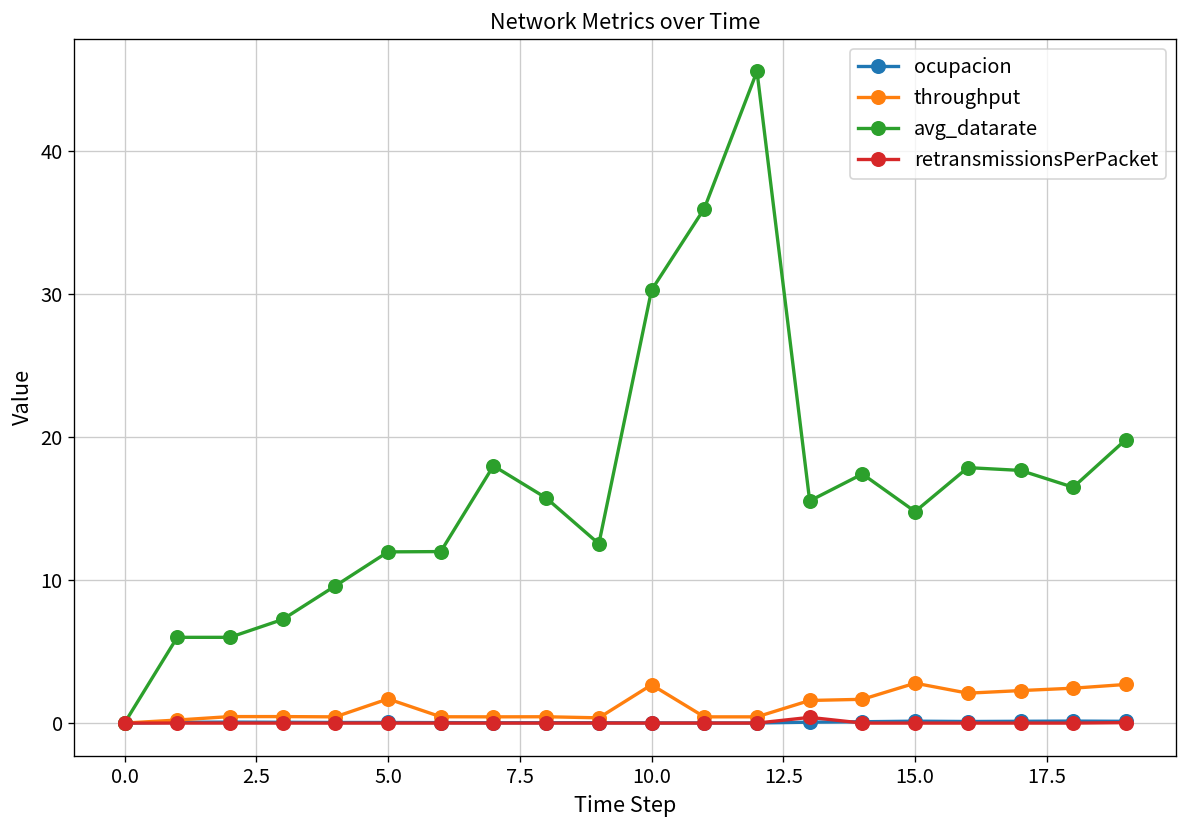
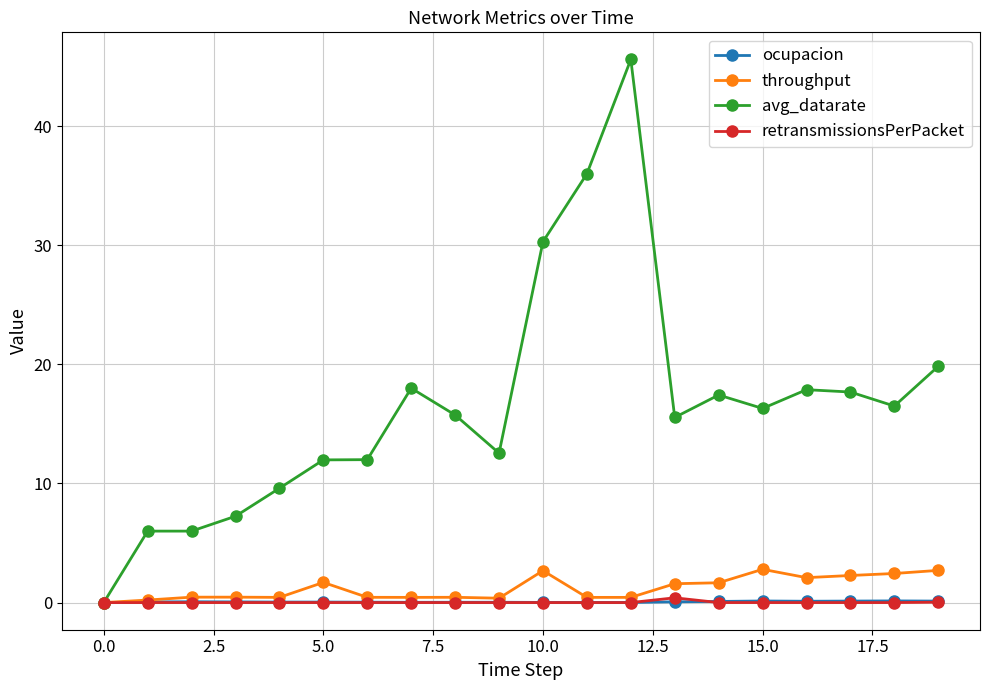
  {
    "throughput": {
      "5.0": 1.7,
      "10.0": 2.7,
      "15.0": 2.8
    },
    "avg_datarate": {
      "5.0": 12.0,
      "10.0": 30.3,
-     "15.0": 14.8
+     "15.0": 16.3
    }
  }
